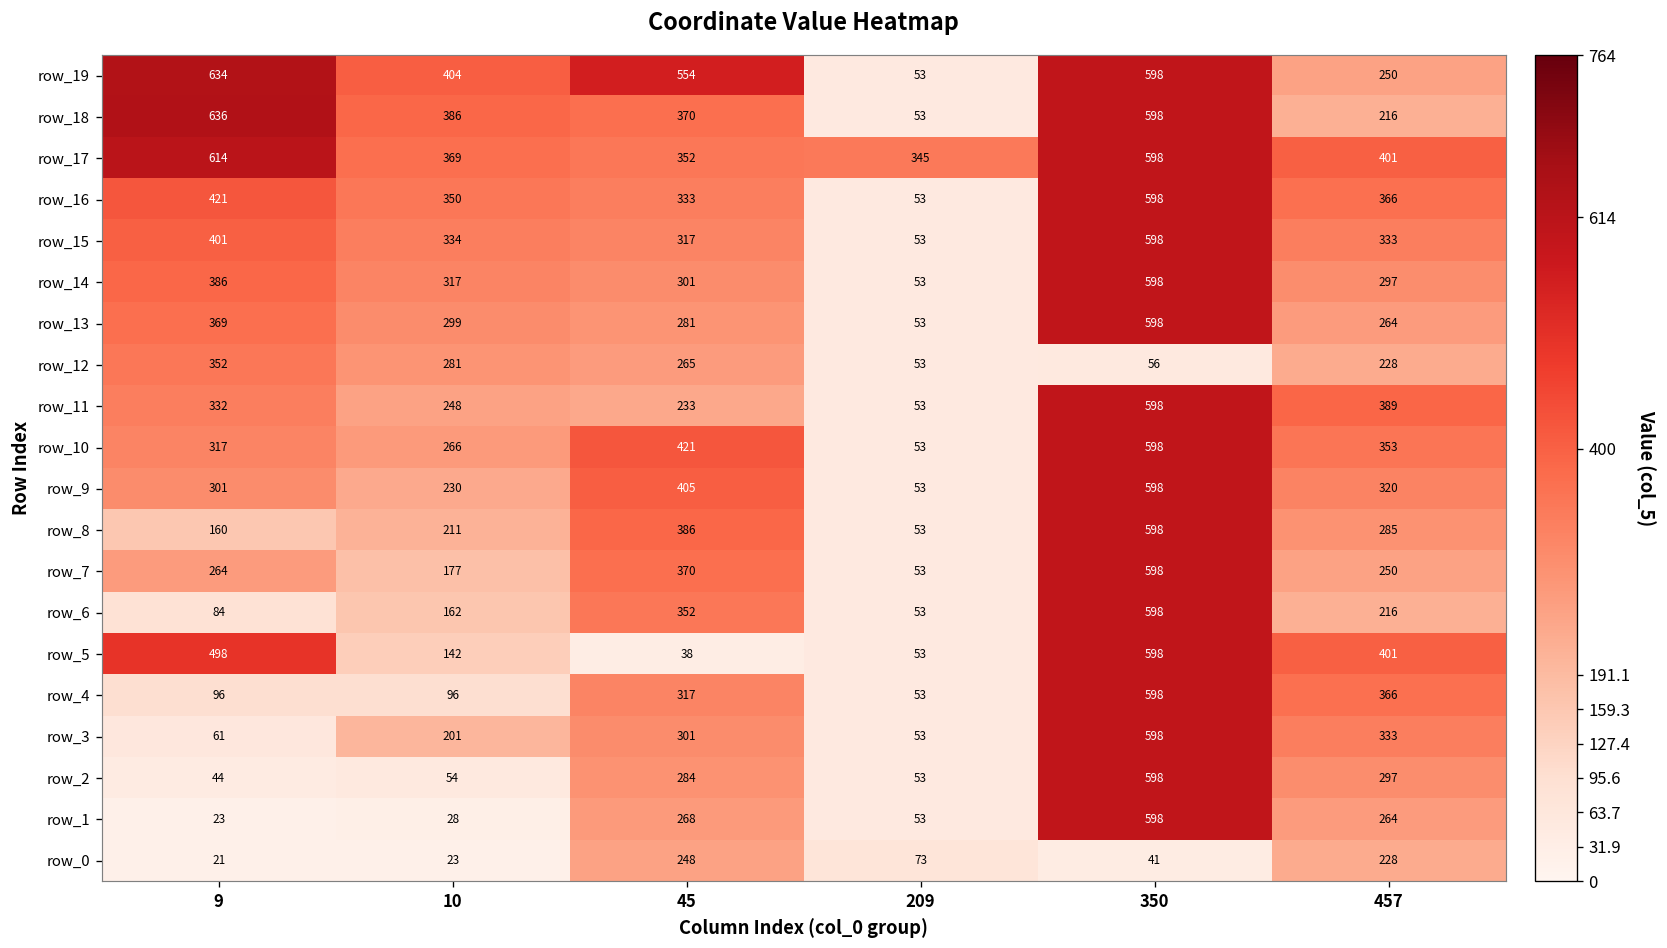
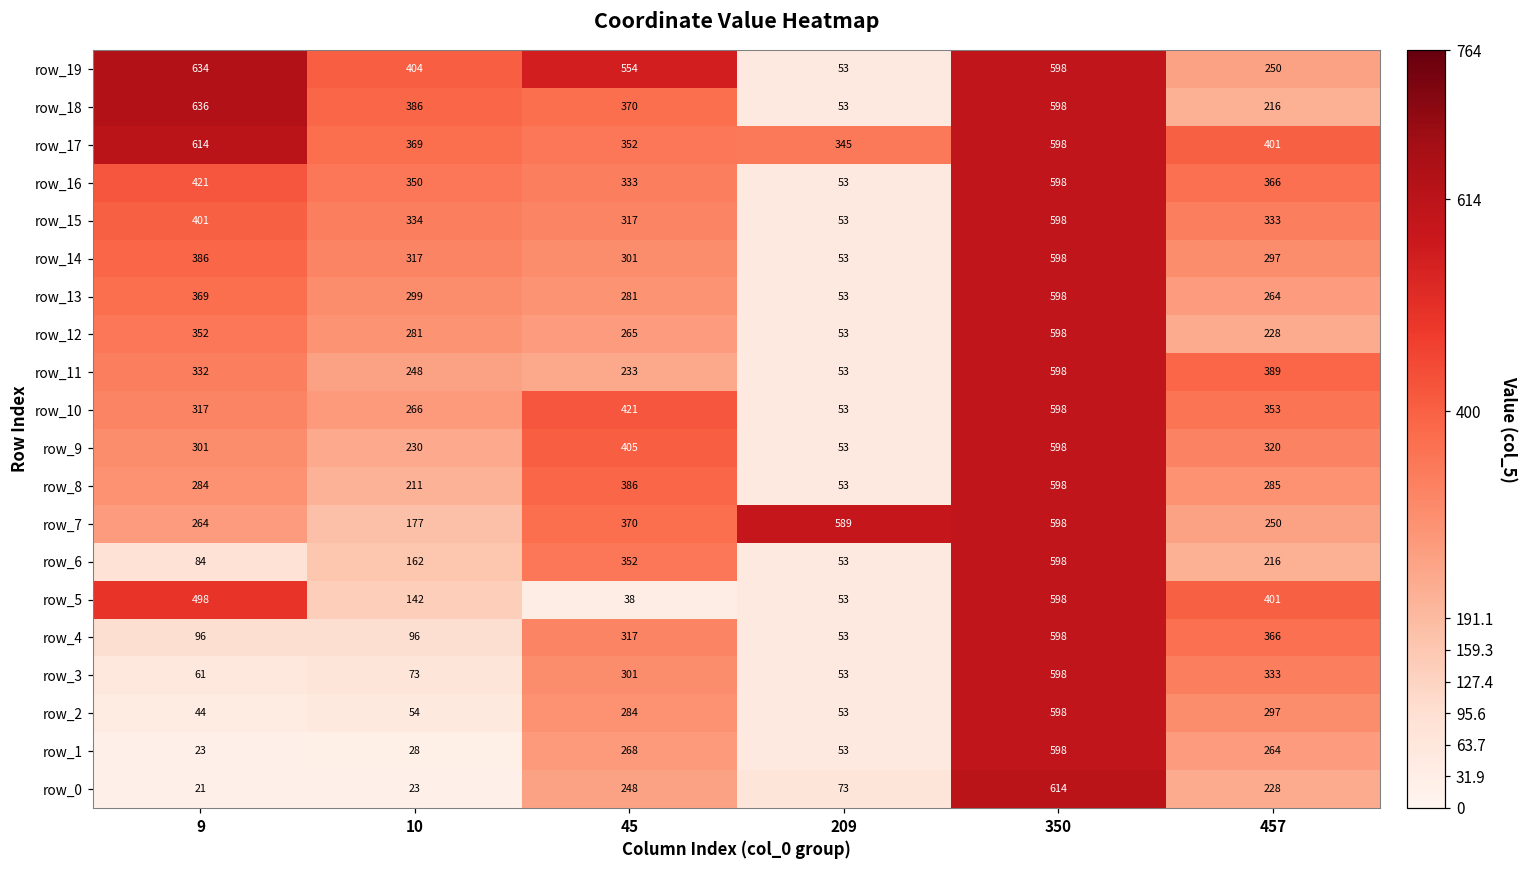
  {
    "row_19": {
      "9": 634,
      "10": 404,
      "45": 554,
      "209": 53,
      "350": 598,
      "457": 250
    },
    "row_18": {
      "9": 636,
      "10": 386,
      "45": 370,
      "209": 53,
      "350": 598,
      "457": 216
    },
    "row_17": {
      "9": 614,
      "10": 369,
      "45": 352,
      "209": 345,
      "350": 598,
      "457": 401
    },
    "row_16": {
      "9": 421,
      "10": 350,
      "45": 333,
      "209": 53,
      "350": 598,
      "457": 366
    },
    "row_15": {
      "9": 401,
      "10": 334,
      "45": 317,
      "209": 53,
      "350": 598,
      "457": 333
    },
    "row_14": {
      "9": 386,
      "10": 317,
      "45": 301,
      "209": 53,
      "350": 598,
      "457": 297
    },
    "row_13": {
      "9": 369,
      "10": 299,
      "45": 281,
      "209": 53,
      "350": 598,
      "457": 264
    },
    "row_12": {
      "9": 352,
      "10": 281,
      "45": 265,
      "209": 53,
-     "350": 56,
+     "350": 598,
      "457": 228
    },
    "row_11": {
      "9": 332,
      "10": 248,
      "45": 233,
      "209": 53,
      "350": 598,
      "457": 389
    },
    "row_10": {
      "9": 317,
      "10": 266,
      "45": 421,
      "209": 53,
      "350": 598,
      "457": 353
    },
    "row_9": {
      "9": 301,
      "10": 230,
      "45": 405,
      "209": 53,
      "350": 598,
      "457": 320
    },
    "row_8": {
-     "9": 160,
+     "9": 284,
      "10": 211,
      "45": 386,
      "209": 53,
      "350": 598,
      "457": 285
    },
    "row_7": {
      "9": 264,
      "10": 177,
      "45": 370,
-     "209": 53,
+     "209": 589,
      "350": 598,
      "457": 250
    },
    "row_6": {
      "9": 84,
      "10": 162,
      "45": 352,
      "209": 53,
      "350": 598,
      "457": 216
    },
    "row_5": {
      "9": 498,
      "10": 142,
      "45": 38,
      "209": 53,
      "350": 598,
      "457": 401
    },
    "row_4": {
      "9": 96,
      "10": 96,
      "45": 317,
      "209": 53,
      "350": 598,
      "457": 366
    },
    "row_3": {
      "9": 61,
-     "10": 201,
+     "10": 73,
      "45": 301,
      "209": 53,
      "350": 598,
      "457": 333
    },
    "row_2": {
      "9": 44,
      "10": 54,
      "45": 284,
      "209": 53,
      "350": 598,
      "457": 297
    },
    "row_1": {
      "9": 23,
      "10": 28,
      "45": 268,
      "209": 53,
      "350": 598,
      "457": 264
    },
    "row_0": {
      "9": 21,
      "10": 23,
      "45": 248,
      "209": 73,
-     "350": 41,
+     "350": 614,
      "457": 228
    }
  }
